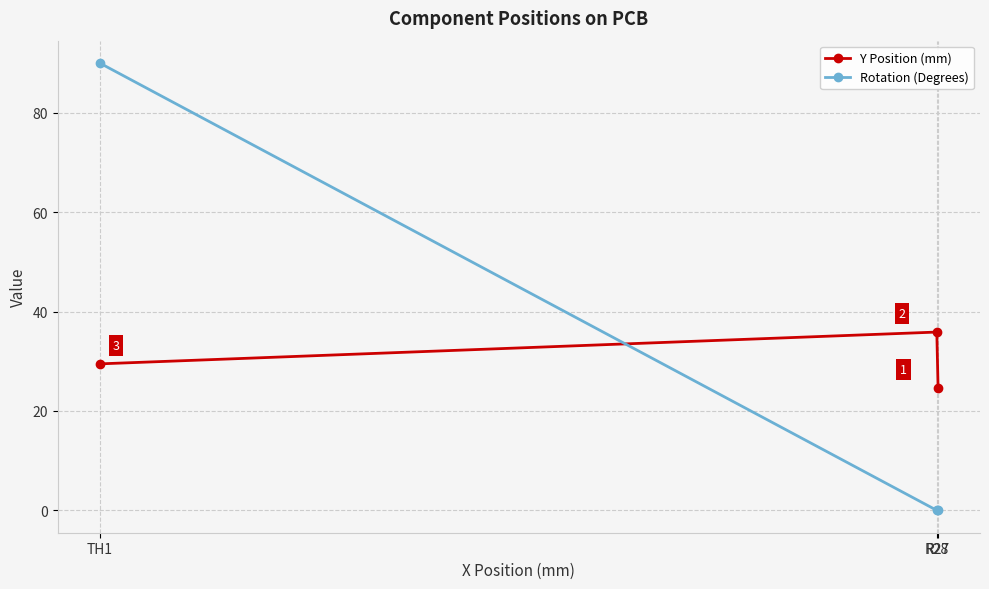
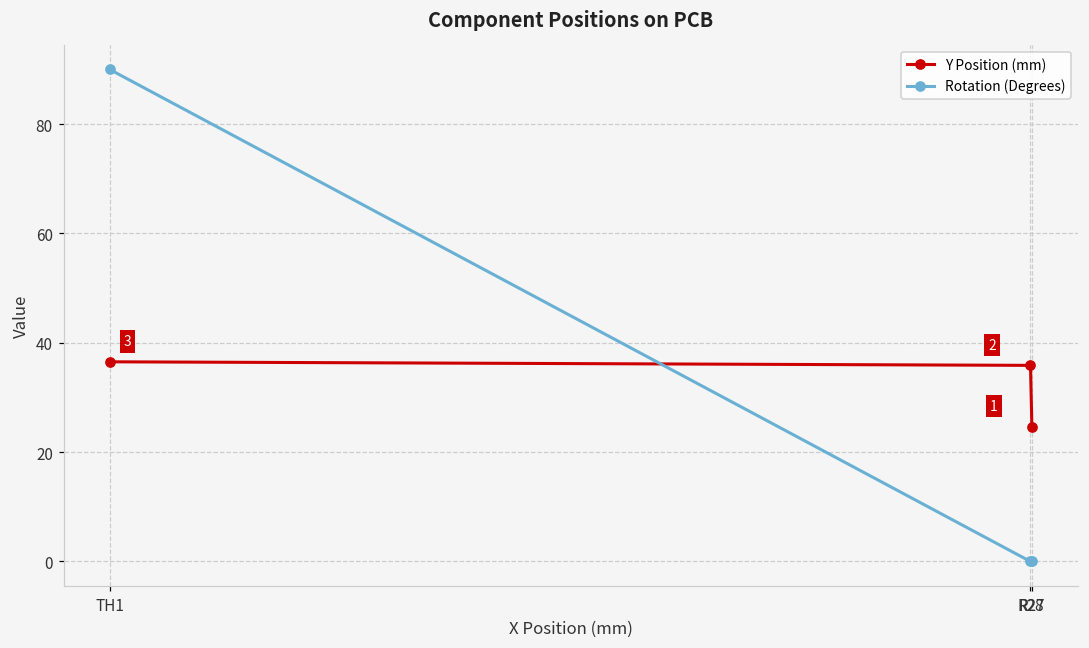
  {
    "Y Position (mm)": {
-     "TH1": 29
+     "TH1": 37
    },
    "Rotation (Degrees)": {
      "TH1": 90
    }
  }
